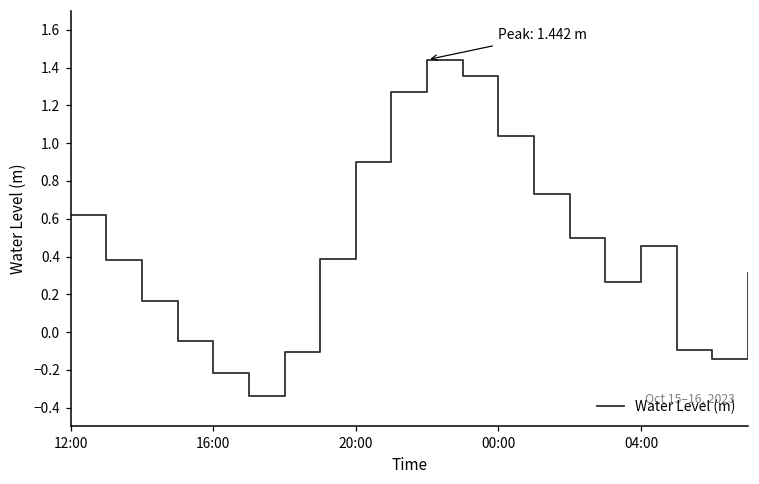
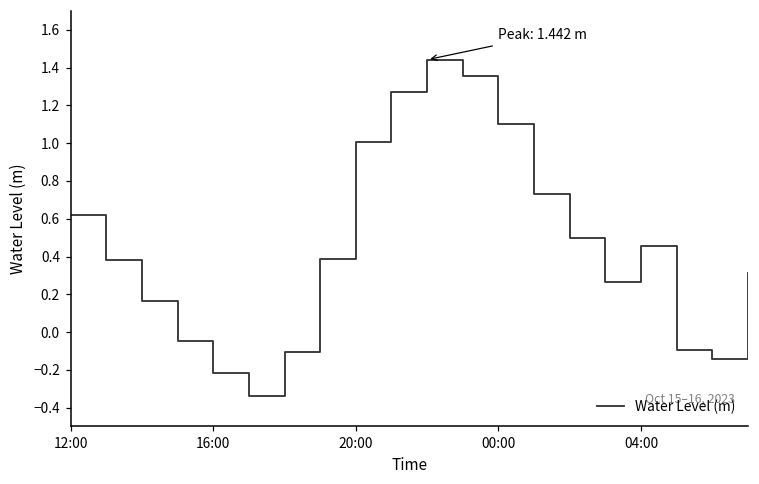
  {
    "12:00": 0.62,
    "16:00": -0.22,
-   "20:00": 0.90,
-   "00:00": 1.04,
+   "20:00": 1.01,
+   "00:00": 1.10,
    "04:00": 0.45
  }
